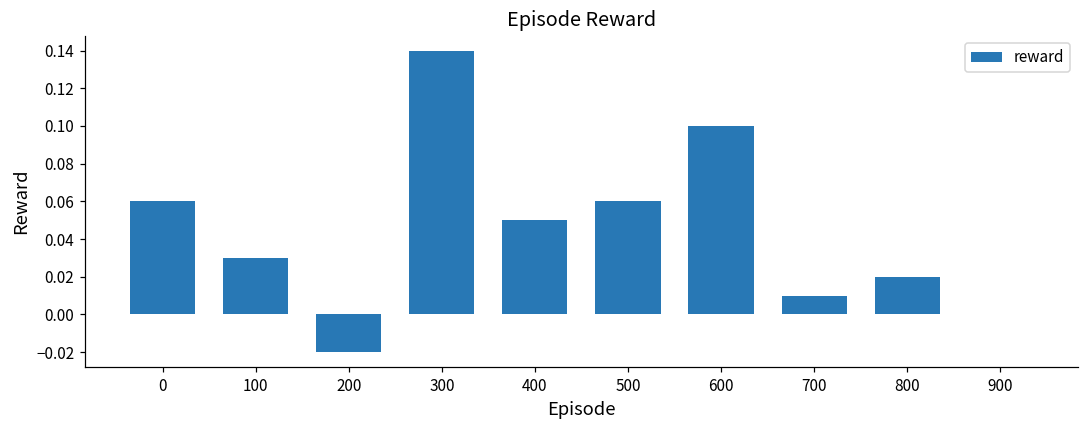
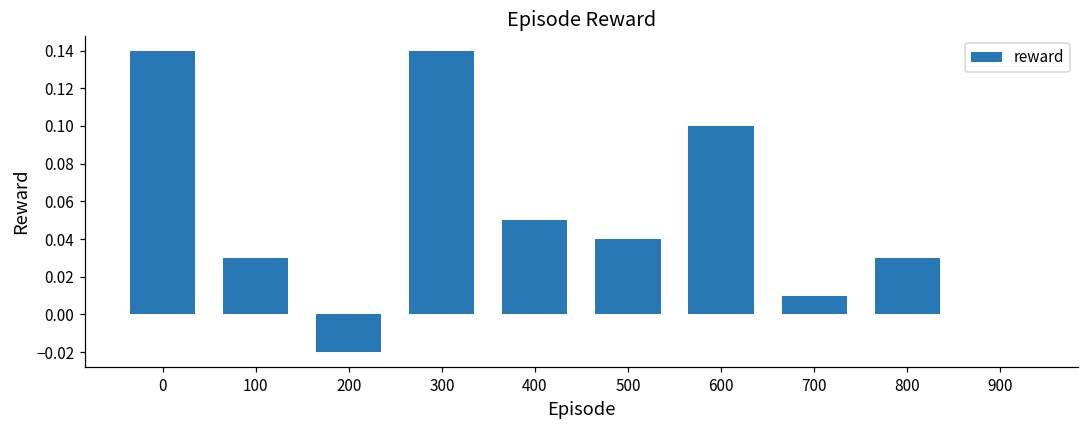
  {
-   "0": 0.06,
+   "0": 0.14,
    "100": 0.03,
    "200": -0.02,
    "300": 0.14,
    "400": 0.05,
-   "500": 0.06,
+   "500": 0.04,
    "600": 0.10,
    "700": 0.01,
-   "800": 0.02,
+   "800": 0.03,
    "900": 0.00
  }
